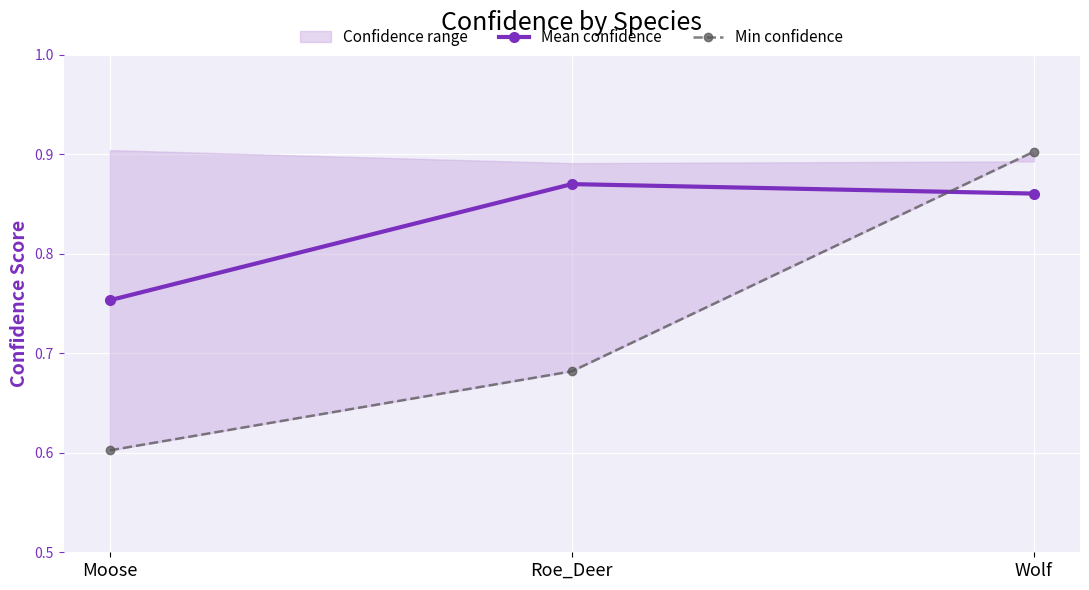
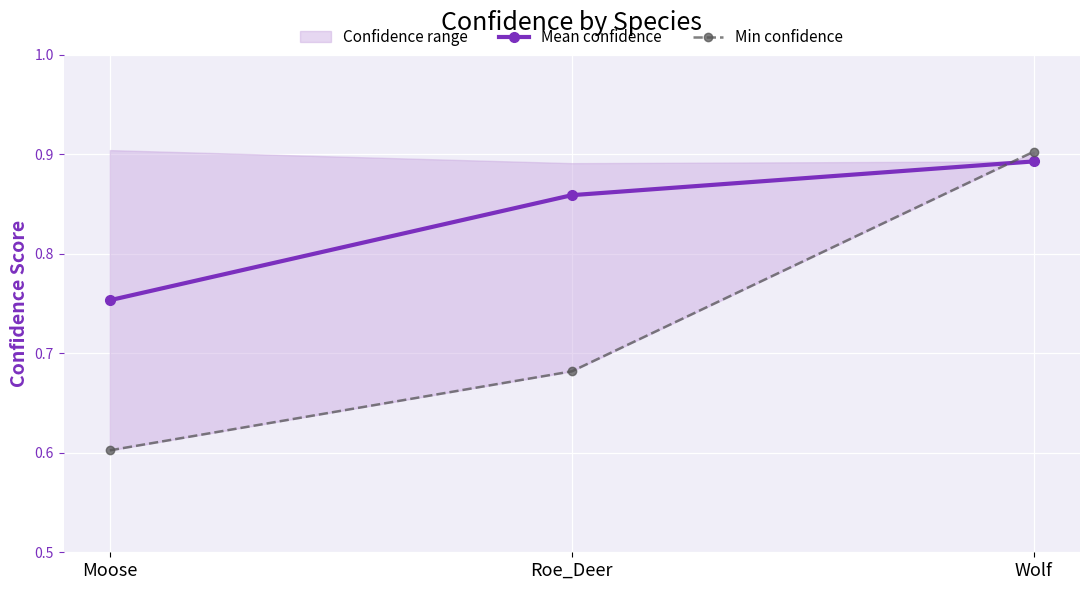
  {
    "Mean confidence": {
      "Moose": 0.75,
-     "Roe_Deer": 0.87,
-     "Wolf": 0.86
+     "Roe_Deer": 0.86,
+     "Wolf": 0.89
    },
    "Min confidence": {
      "Moose": 0.60,
      "Roe_Deer": 0.68
    }
  }
